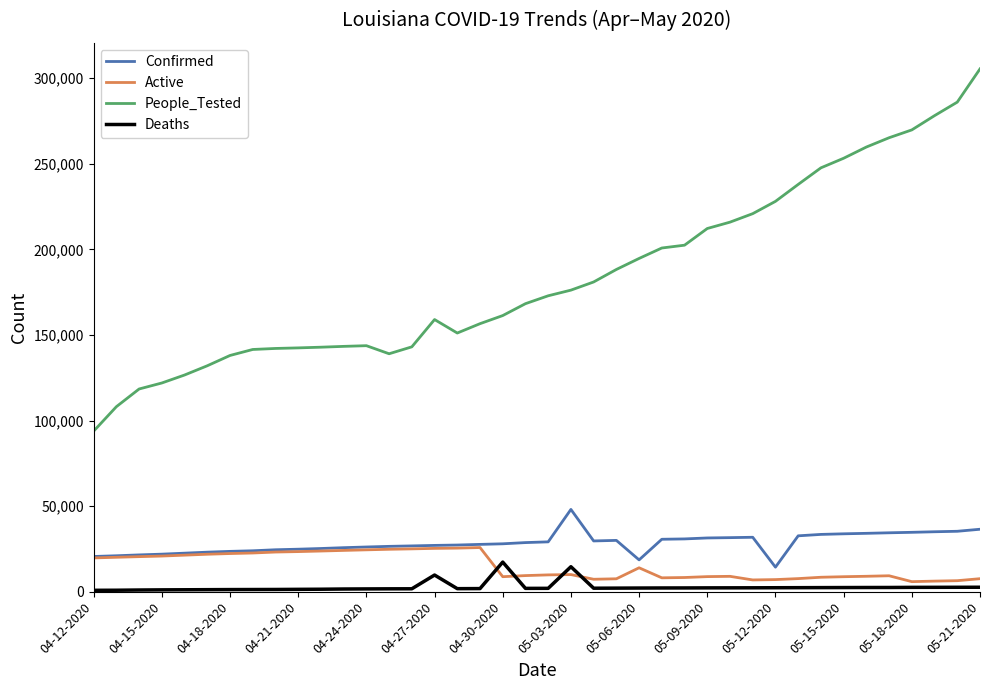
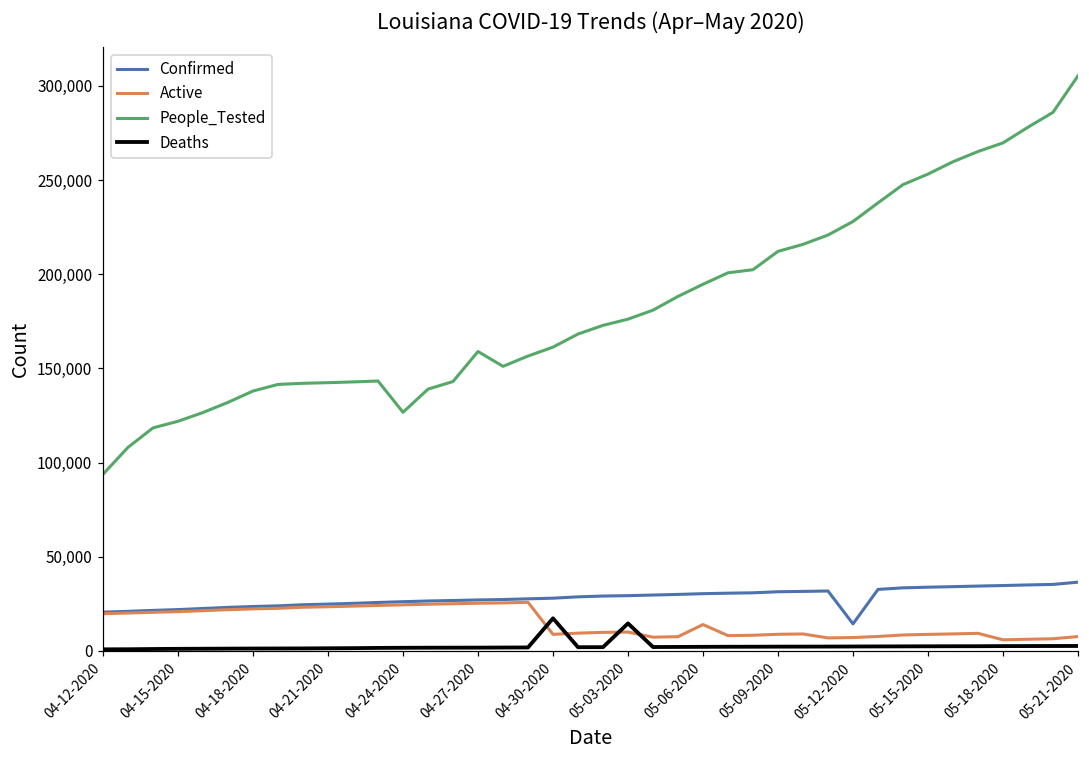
  {
    "Confirmed": {
      "04-24-2020": "26,000",
      "04-27-2020": "27,000",
      "04-30-2020": "28,000",
-     "05-03-2020": "48,000",
-     "05-06-2020": "19,000",
+     "05-03-2020": "29,000",
+     "05-06-2020": "30,000",
      "05-09-2020": "31,000",
      "05-12-2020": "14,000",
      "05-15-2020": "34,000",
      "05-18-2020": "35,000",
      "05-21-2020": "37,000"
    },
    "Active": {
      "04-24-2020": "24,000",
      "04-27-2020": "25,000",
      "04-30-2020": "9,000",
      "05-03-2020": "10,000",
      "05-06-2020": "14,000",
      "05-09-2020": "9,000",
      "05-12-2020": "7,000",
      "05-15-2020": "9,000",
      "05-18-2020": "6,000",
      "05-21-2020": "8,000"
    },
    "People_Tested": {
      "04-12-2020": "94,000",
      "04-15-2020": "122,000",
      "04-18-2020": "138,000",
      "04-21-2020": "142,000",
-     "04-24-2020": "144,000",
+     "04-24-2020": "127,000",
      "04-27-2020": "159,000",
      "04-30-2020": "161,000",
      "05-03-2020": "176,000",
      "05-06-2020": "195,000",
      "05-09-2020": "212,000",
      "05-12-2020": "228,000",
      "05-15-2020": "253,000",
      "05-18-2020": "270,000",
      "05-21-2020": "305,000"
    },
    "Deaths": {
      "04-12-2020": "1,000",
      "04-15-2020": "1,000",
      "04-18-2020": "1,000",
      "04-21-2020": "1,000",
      "04-24-2020": "2,000",
-     "04-27-2020": "10,000",
+     "04-27-2020": "2,000",
      "04-30-2020": "17,000",
      "05-03-2020": "15,000",
      "05-06-2020": "2,000",
      "05-09-2020": "2,000",
      "05-12-2020": "2,000",
      "05-15-2020": "2,000",
      "05-18-2020": "3,000",
      "05-21-2020": "3,000"
    }
  }
